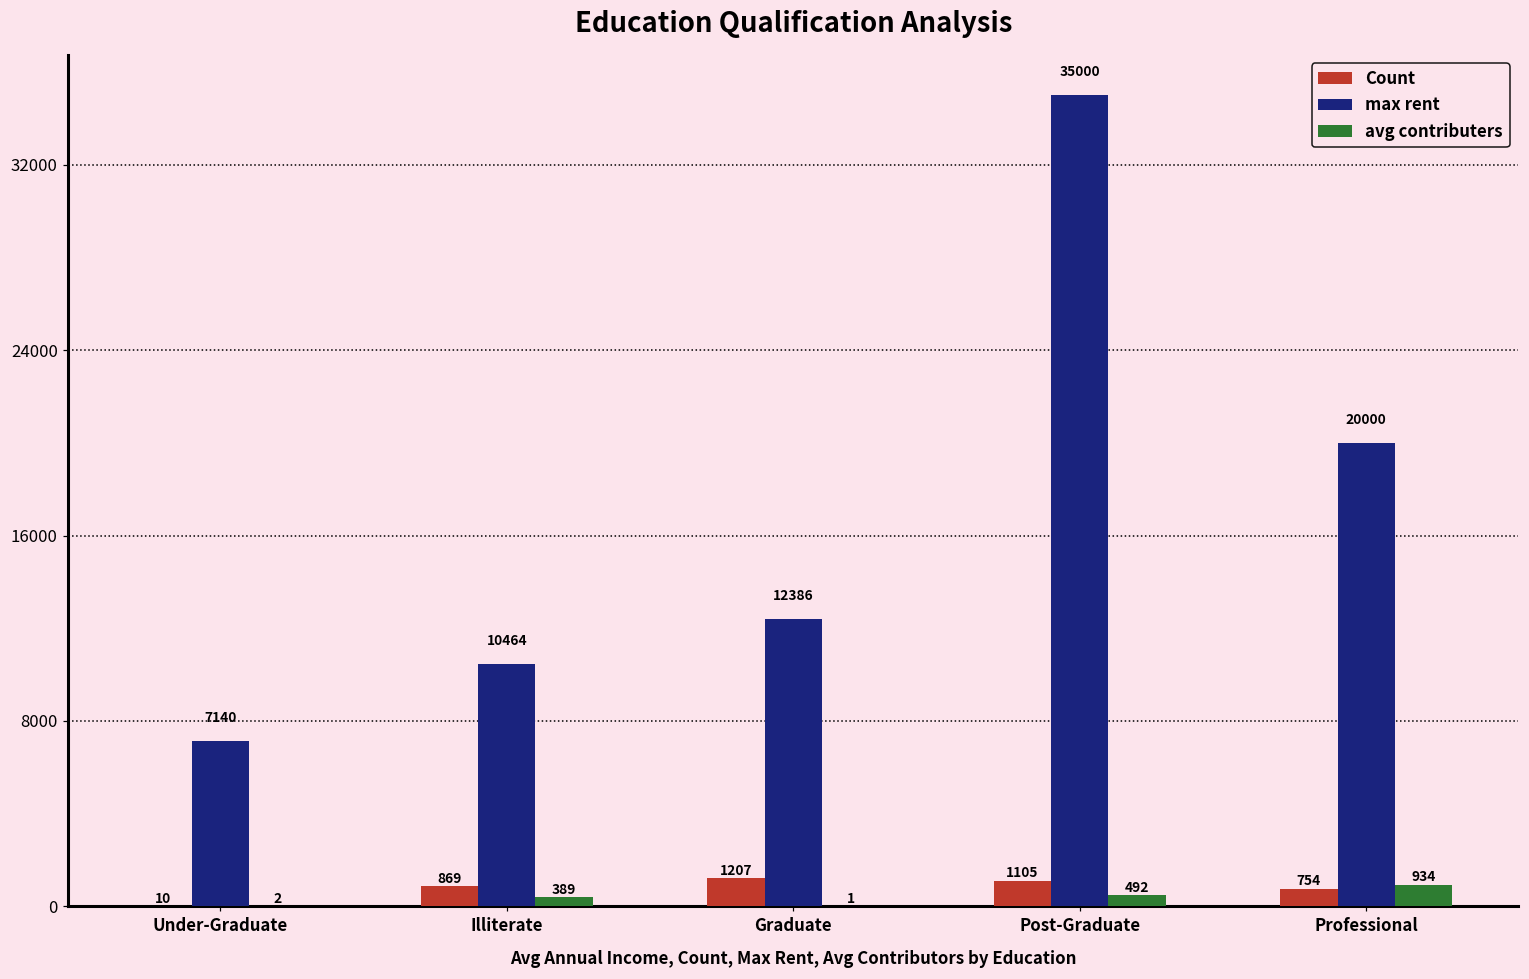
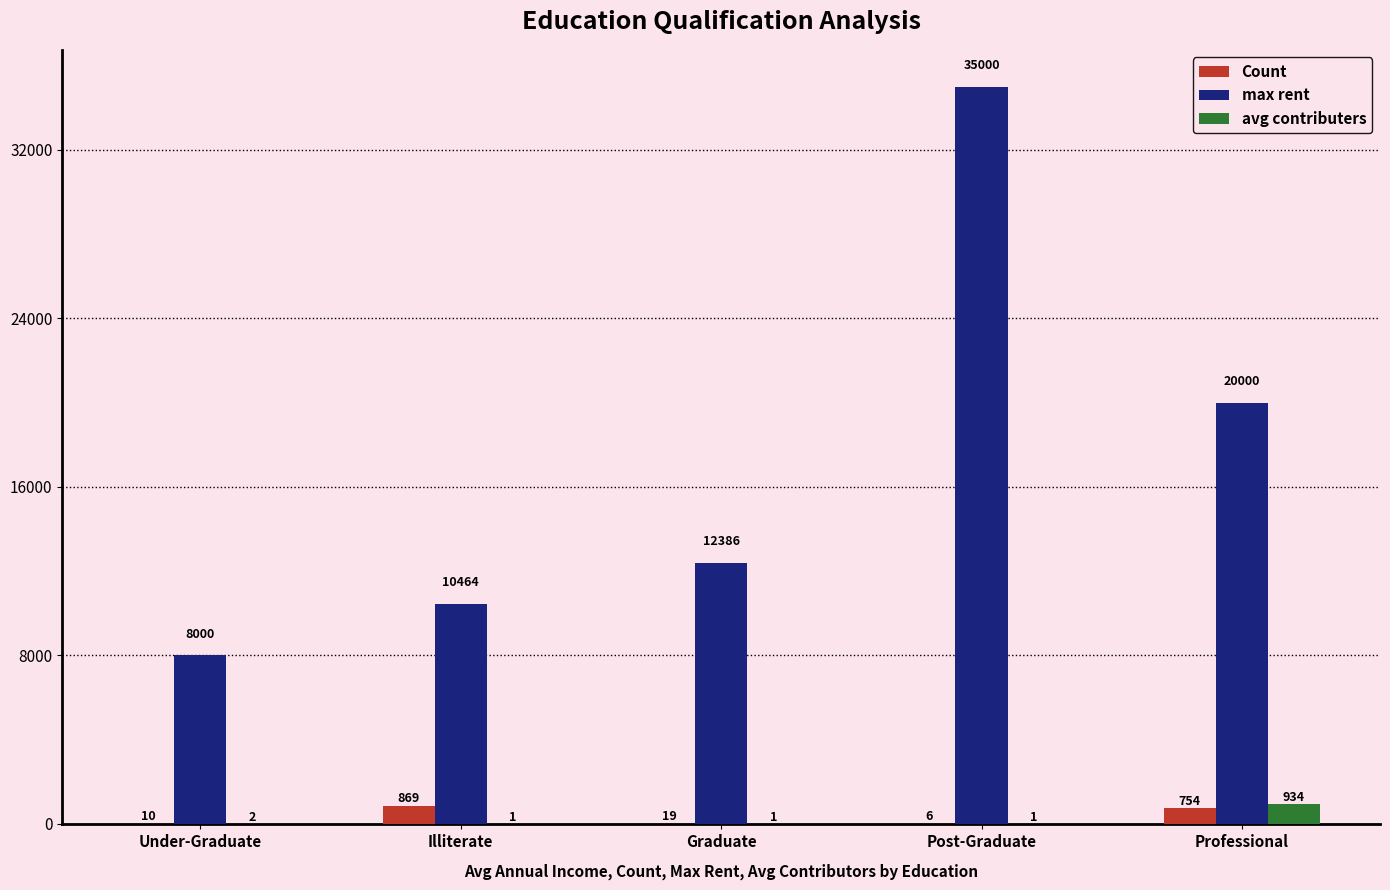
  {
    "Count": {
      "Under-Graduate": 10,
      "Illiterate": 869,
-     "Graduate": 1207,
-     "Post-Graduate": 1105,
+     "Graduate": 19,
+     "Post-Graduate": 6,
      "Professional": 754
    },
    "max rent": {
-     "Under-Graduate": 7140,
+     "Under-Graduate": 8000,
      "Illiterate": 10464,
      "Graduate": 12386,
      "Post-Graduate": 35000,
      "Professional": 20000
    },
    "avg contributers": {
      "Under-Graduate": 2,
-     "Illiterate": 389,
+     "Illiterate": 1,
      "Graduate": 1,
-     "Post-Graduate": 492,
+     "Post-Graduate": 1,
      "Professional": 934
    }
  }
